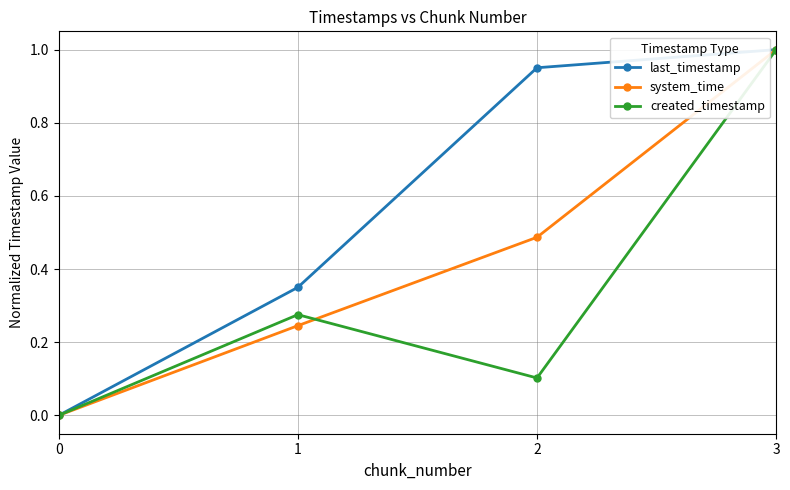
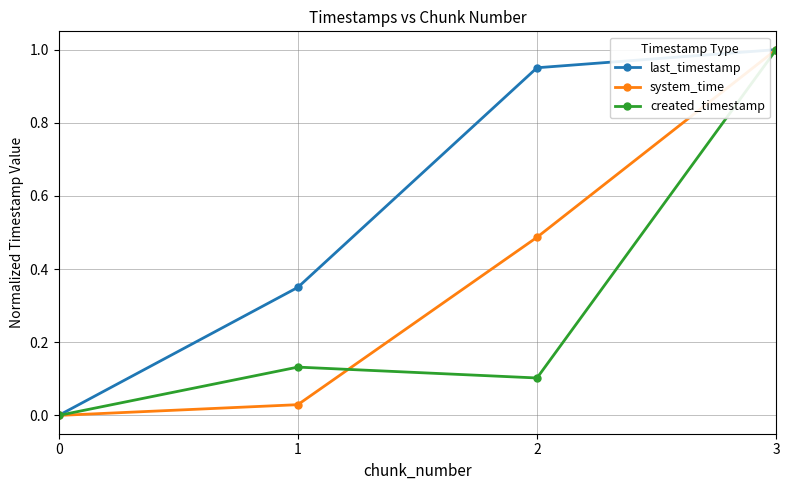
  {
    "last_timestamp": {
      "1": 0.35,
      "2": 0.95
    },
    "system_time": {
-     "1": 0.25,
+     "1": 0.03,
      "2": 0.49
    },
    "created_timestamp": {
-     "1": 0.28,
+     "1": 0.13,
      "2": 0.10
    }
  }
